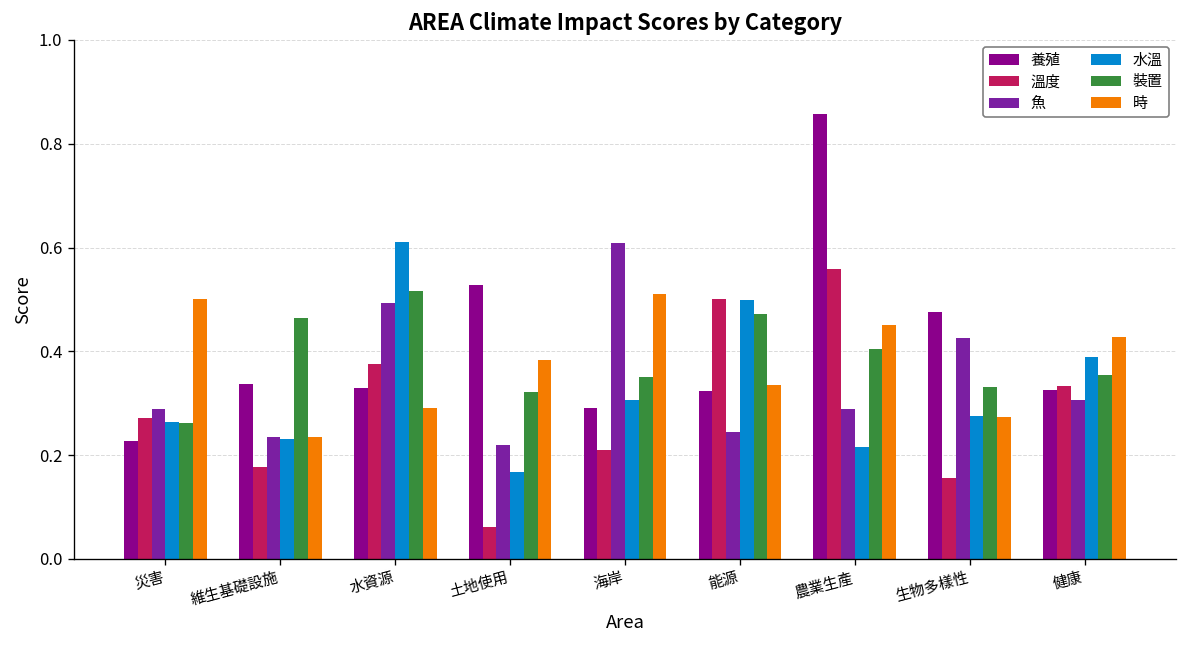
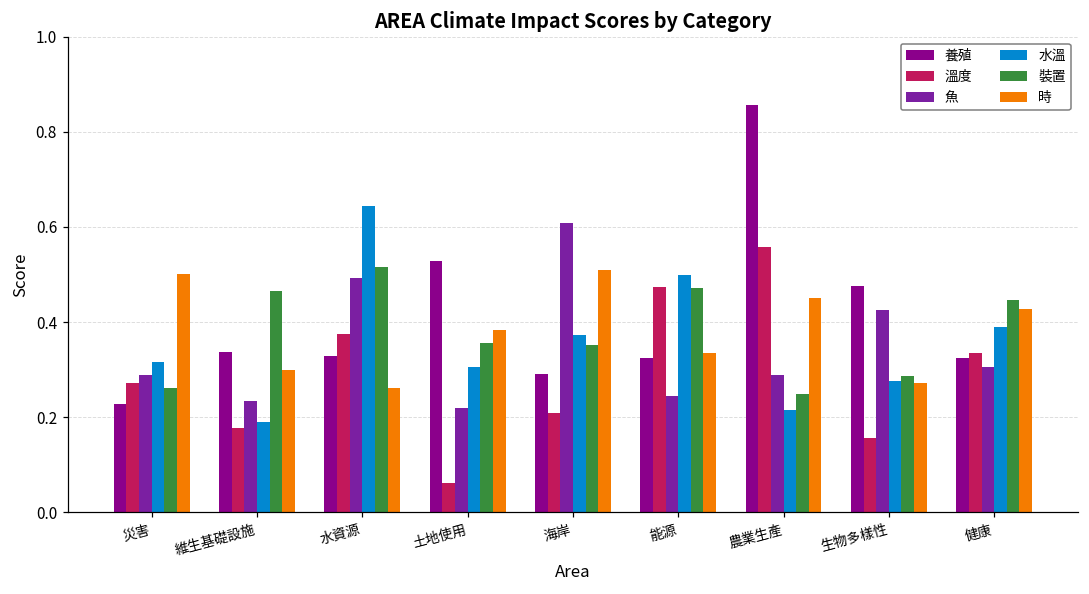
  {
    "溫度": {
      "災害": 0.27,
      "維生基礎設施": 0.18,
      "水資源": 0.38,
      "土地使用": 0.06,
      "海岸": 0.21,
-     "能源": 0.50,
+     "能源": 0.47,
      "農業生產": 0.56,
      "生物多樣性": 0.16,
      "健康": 0.33
    },
    "水溫": {
-     "災害": 0.26,
-     "維生基礎設施": 0.23,
-     "水資源": 0.61,
-     "土地使用": 0.17,
-     "海岸": 0.31,
+     "災害": 0.32,
+     "維生基礎設施": 0.19,
+     "水資源": 0.64,
+     "土地使用": 0.31,
+     "海岸": 0.37,
      "能源": 0.50,
      "農業生產": 0.22,
      "生物多樣性": 0.28,
      "健康": 0.39
    },
    "裝置": {
      "災害": 0.26,
      "維生基礎設施": 0.46,
      "水資源": 0.52,
-     "土地使用": 0.32,
+     "土地使用": 0.36,
      "海岸": 0.35,
      "能源": 0.47,
-     "農業生產": 0.41,
-     "生物多樣性": 0.33,
-     "健康": 0.35
+     "農業生產": 0.25,
+     "生物多樣性": 0.29,
+     "健康": 0.45
    },
    "時": {
      "災害": 0.50,
-     "維生基礎設施": 0.24,
-     "水資源": 0.29,
+     "維生基礎設施": 0.30,
+     "水資源": 0.26,
      "土地使用": 0.38,
      "海岸": 0.51,
      "能源": 0.33,
      "農業生產": 0.45,
      "生物多樣性": 0.27,
      "健康": 0.43
    }
  }
